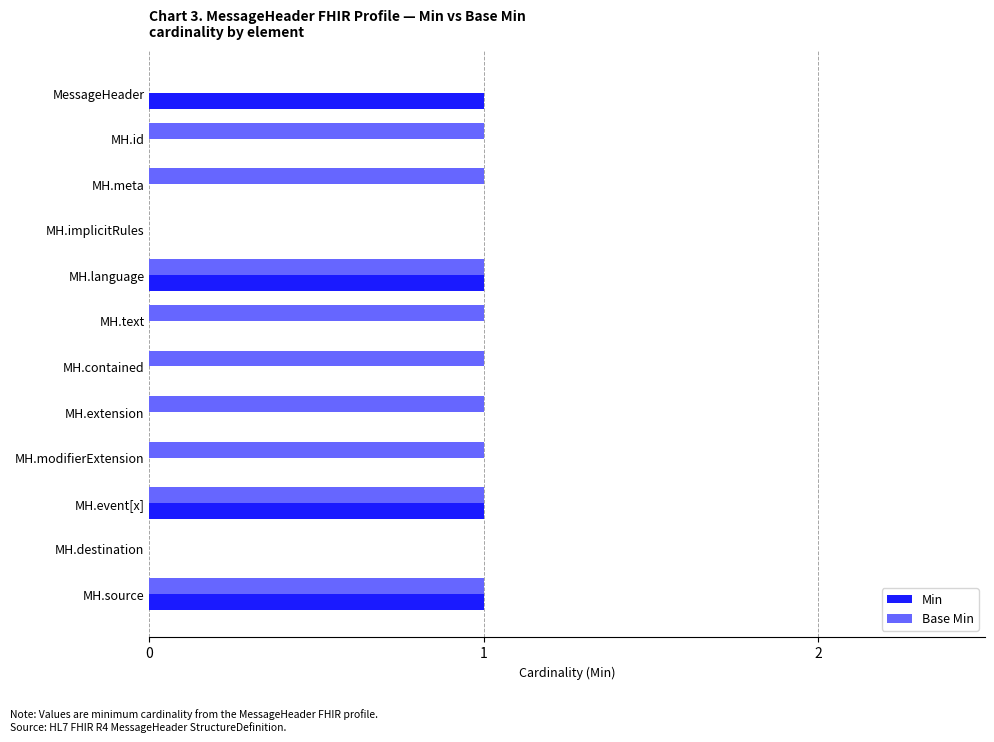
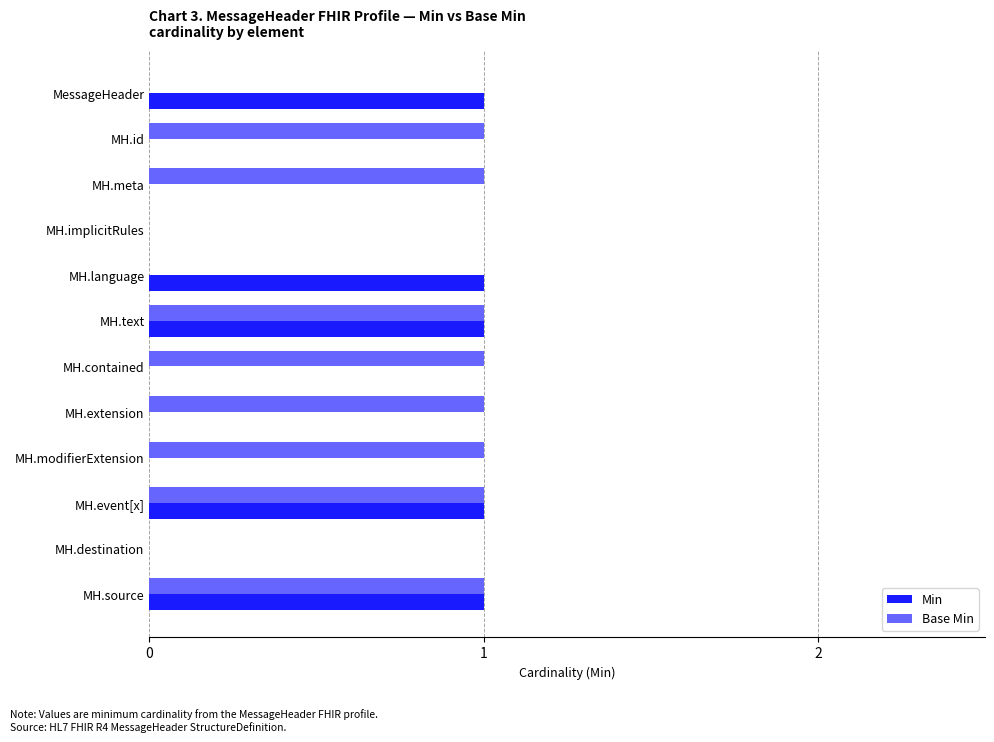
  {
    "Min": {
      "MessageHeader": 1,
      "MH.id": 0,
      "MH.meta": 0,
      "MH.implicitRules": 0,
      "MH.language": 1,
-     "MH.text": 0,
+     "MH.text": 1,
      "MH.contained": 0,
      "MH.extension": 0,
      "MH.modifierExtension": 0,
      "MH.event[x]": 1,
      "MH.destination": 0,
      "MH.source": 1
    },
    "Base Min": {
      "MessageHeader": 0,
      "MH.id": 1,
      "MH.meta": 1,
      "MH.implicitRules": 0,
-     "MH.language": 1,
+     "MH.language": 0,
      "MH.text": 1,
      "MH.contained": 1,
      "MH.extension": 1,
      "MH.modifierExtension": 1,
      "MH.event[x]": 1,
      "MH.destination": 0,
      "MH.source": 1
    }
  }
